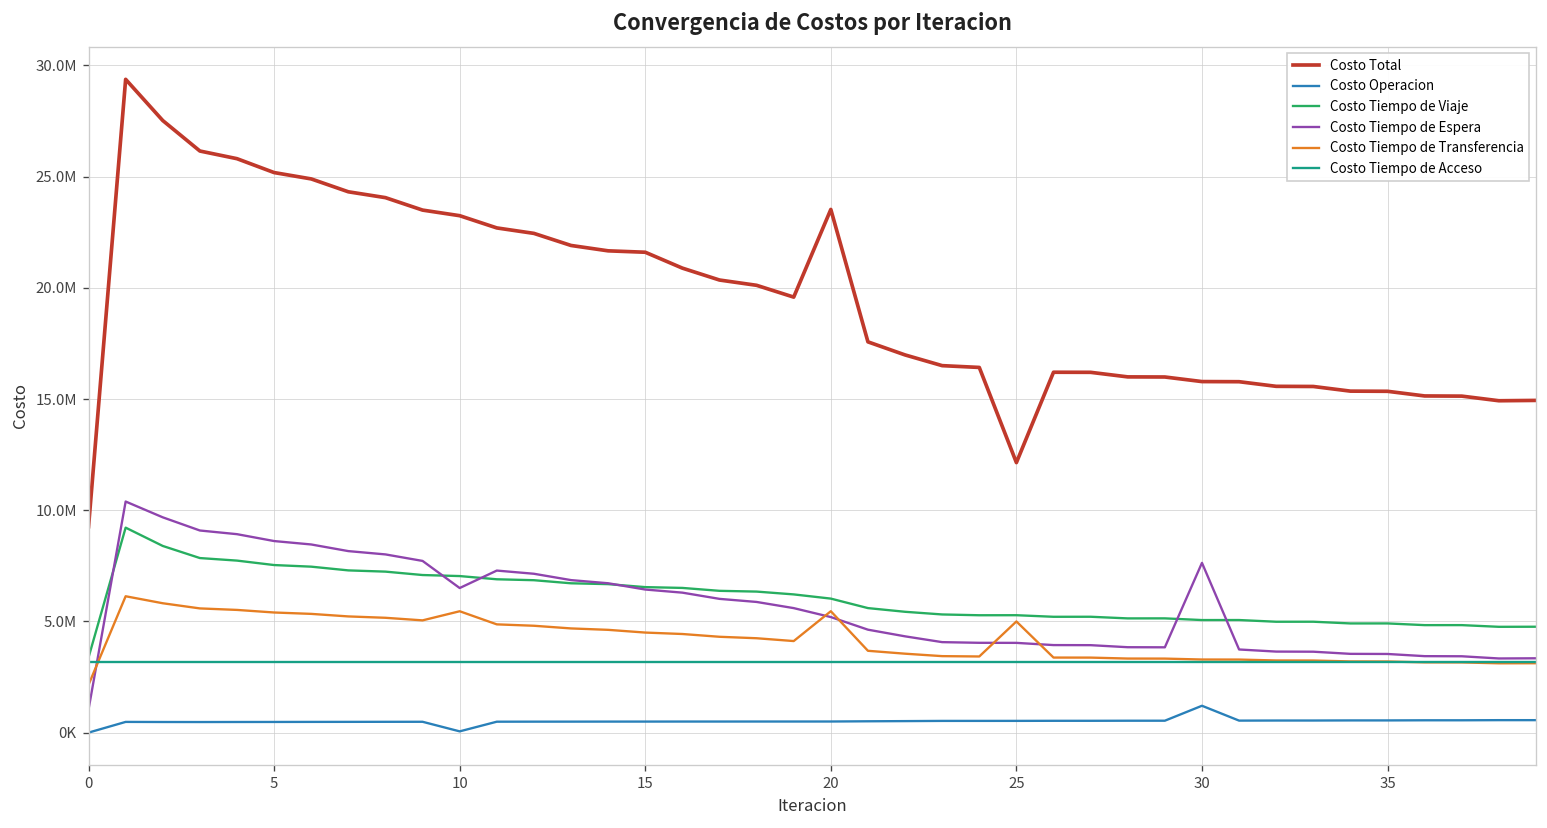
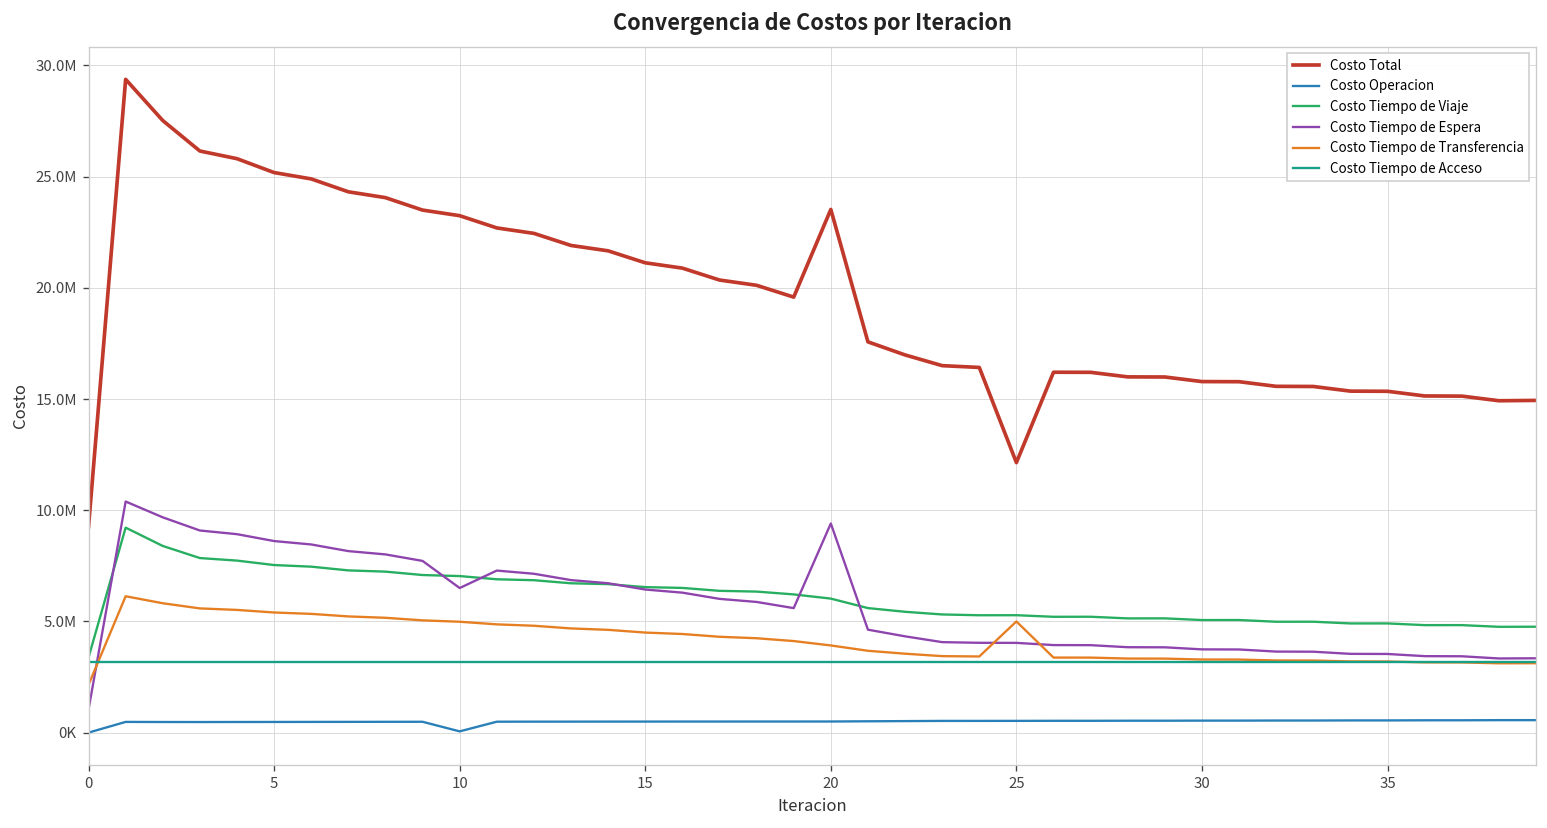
  {
    "Costo Total": {
      "0": 9300000,
      "5": 25200000,
      "10": 23200000,
-     "15": 21600000,
+     "15": 21100000,
      "20": 23500000,
      "25": 12100000,
      "30": 15800000,
      "35": 15300000
    },
    "Costo Operacion": {
      "0": 0,
      "5": 500000,
      "10": 100000,
      "15": 500000,
      "20": 500000,
      "25": 500000,
-     "30": 1200000,
+     "30": 500000,
      "35": 500000
    },
    "Costo Tiempo de Espera": {
      "0": 1000000,
      "5": 8600000,
      "10": 6500000,
-     "20": 5200000,
+     "20": 9400000,
      "25": 4000000,
-     "30": 7600000,
+     "30": 3700000,
      "35": 3500000
    },
    "Costo Tiempo de Transferencia": {
      "0": 2100000,
      "5": 5400000,
-     "10": 5500000,
+     "10": 5000000,
      "15": 4500000,
-     "20": 5500000,
+     "20": 3900000,
      "25": 5000000
    }
  }
